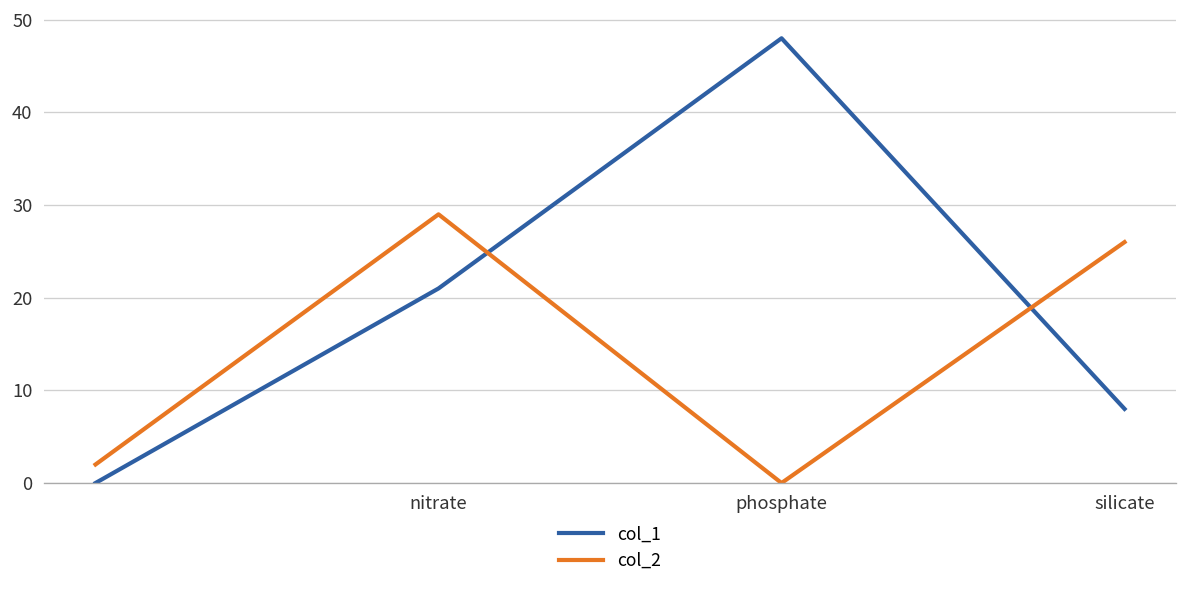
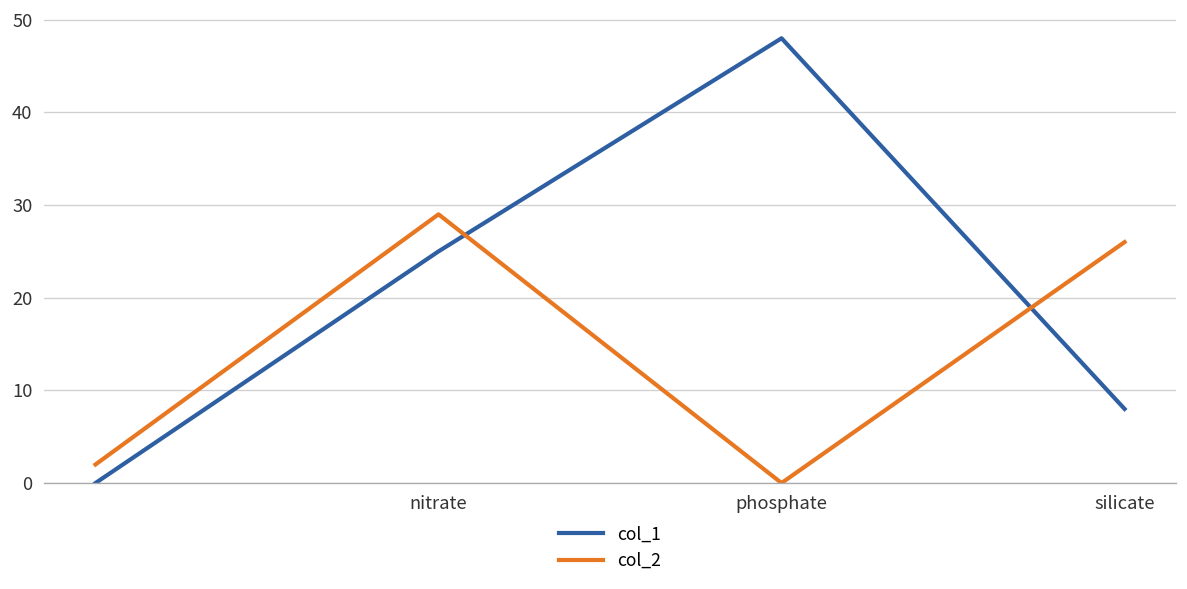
  {
    "col_1": {
-     "nitrate": 21,
+     "nitrate": 25,
      "phosphate": 48,
      "silicate": 8
    },
    "col_2": {
      "nitrate": 29,
      "phosphate": 0,
      "silicate": 26
    }
  }
